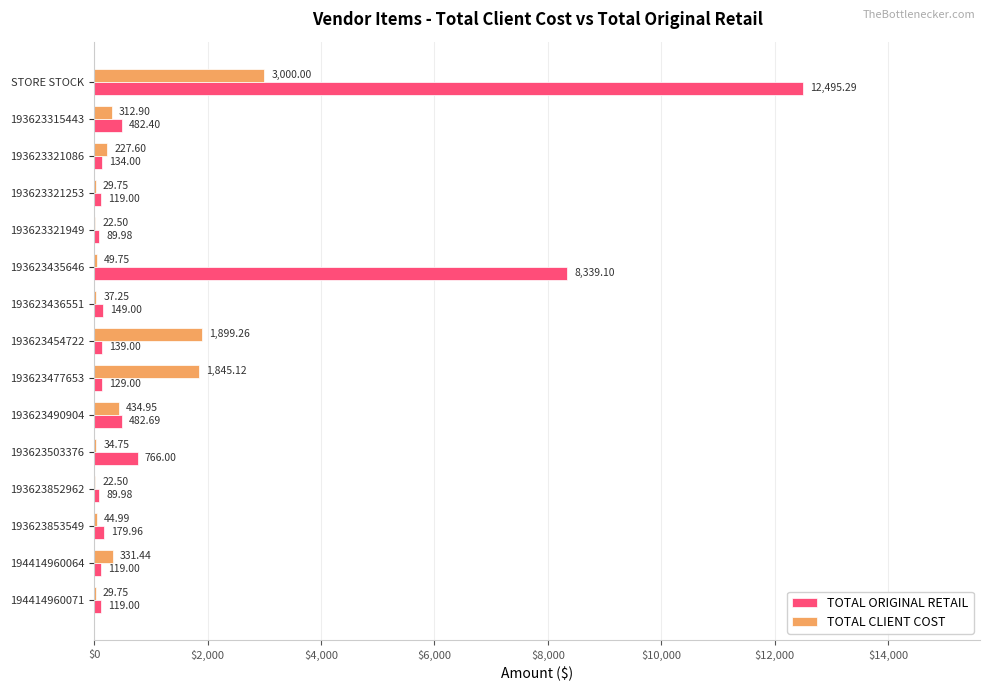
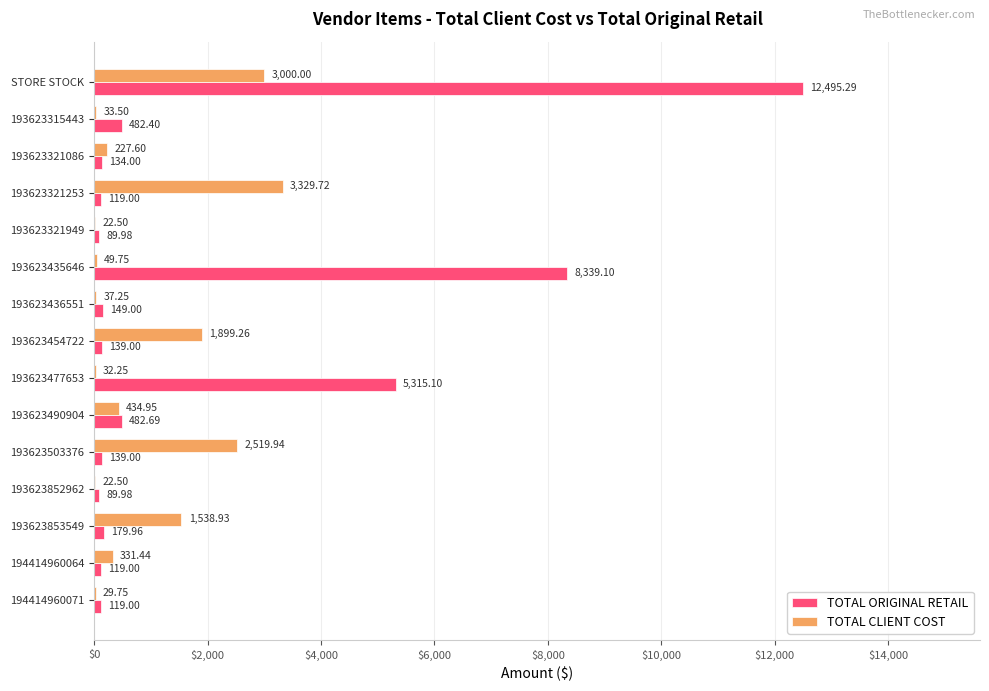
  {
    "TOTAL ORIGINAL RETAIL": {
      "STORE STOCK": "12,495.29",
      "193623315443": "482.40",
      "193623321086": "134.00",
      "193623321253": "119.00",
      "193623321949": "89.98",
      "193623435646": "8,339.10",
      "193623436551": "149.00",
      "193623454722": "139.00",
-     "193623477653": "129.00",
+     "193623477653": "5,315.10",
      "193623490904": "482.69",
-     "193623503376": "766.00",
+     "193623503376": "139.00",
      "193623852962": "89.98",
      "193623853549": "179.96",
      "194414960064": "119.00",
      "194414960071": "119.00"
    },
    "TOTAL CLIENT COST": {
      "STORE STOCK": "3,000.00",
-     "193623315443": "312.90",
+     "193623315443": "33.50",
      "193623321086": "227.60",
-     "193623321253": "29.75",
+     "193623321253": "3,329.72",
      "193623321949": "22.50",
      "193623435646": "49.75",
      "193623436551": "37.25",
      "193623454722": "1,899.26",
-     "193623477653": "1,845.12",
+     "193623477653": "32.25",
      "193623490904": "434.95",
-     "193623503376": "34.75",
+     "193623503376": "2,519.94",
      "193623852962": "22.50",
-     "193623853549": "44.99",
+     "193623853549": "1,538.93",
      "194414960064": "331.44",
      "194414960071": "29.75"
    }
  }
